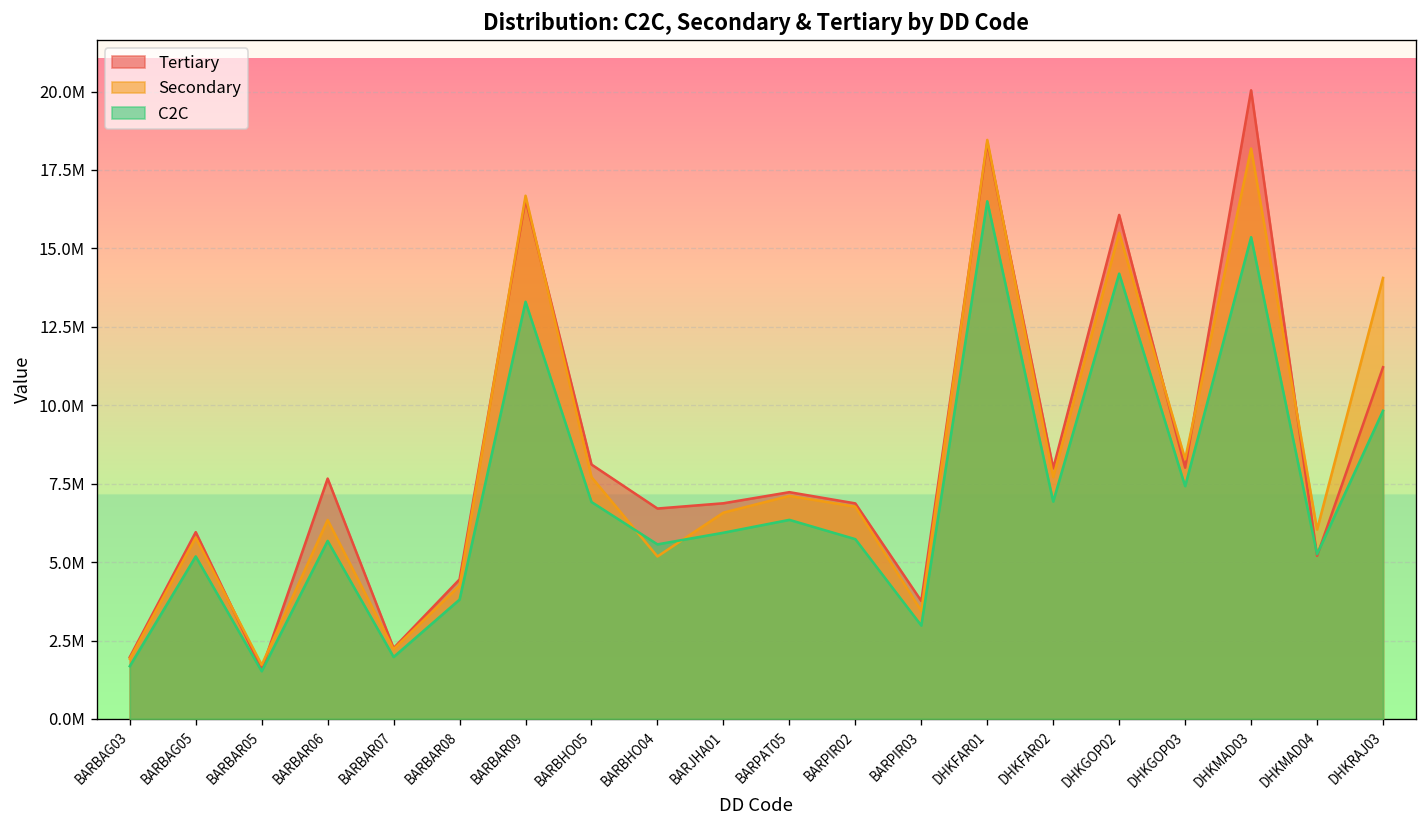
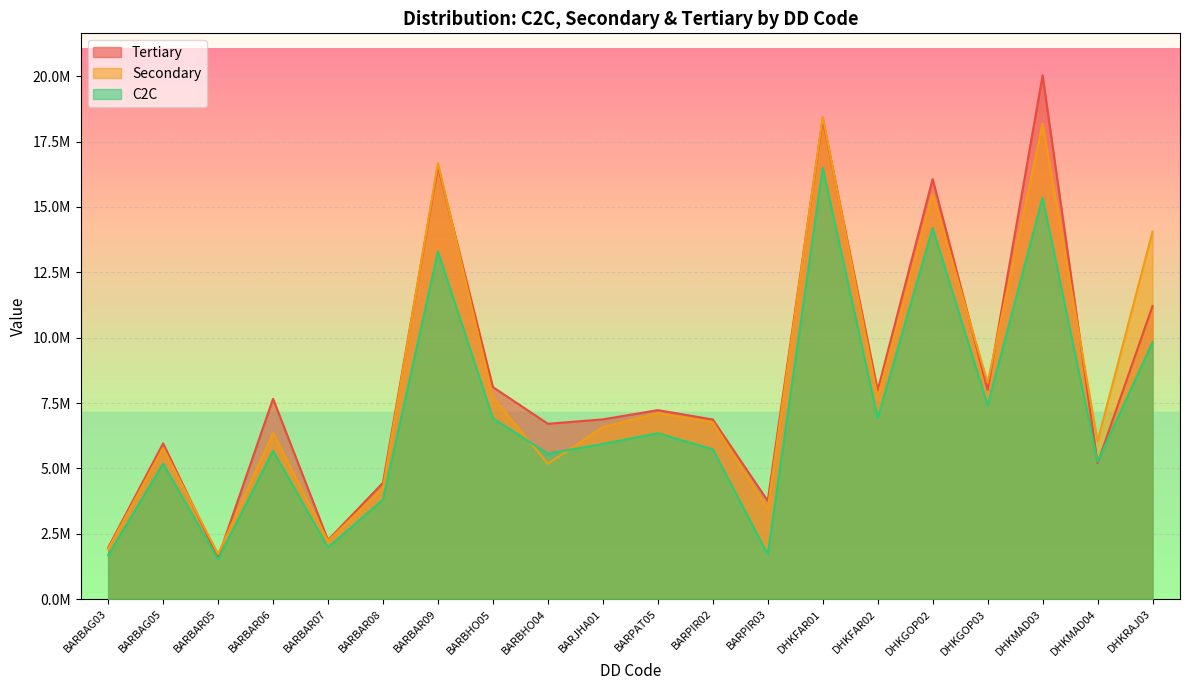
  {
    "Tertiary": {
      "BARBAG05": 6000000,
      "BARBAR06": 7700000,
      "BARBAR08": 4400000,
      "BARBAR09": 16600000,
      "BARBHO05": 8100000,
      "BARBHO04": 6700000,
      "BARJHA01": 6900000,
      "BARPAT05": 7200000,
      "BARPIR02": 6900000,
      "BARPIR03": 3800000,
      "DHKFAR02": 8000000,
      "DHKGOP02": 16100000,
      "DHKGOP03": 8000000,
      "DHKMAD03": 20000000,
      "DHKRAJ03": 11200000
    },
    "Secondary": {
      "BARBAG05": 5800000,
      "BARBAR05": 1700000,
      "BARBAR06": 6300000,
      "BARBAR08": 4200000,
      "BARBAR09": 16700000,
      "BARBHO05": 7700000,
      "BARBHO04": 5200000,
      "BARJHA01": 6600000,
      "BARPAT05": 7100000,
      "BARPIR02": 6800000,
      "BARPIR03": 3400000,
      "DHKFAR02": 7700000,
      "DHKGOP02": 15500000,
      "DHKGOP03": 8300000,
      "DHKMAD03": 18200000,
      "DHKMAD04": 6000000,
      "DHKRAJ03": 14100000
    },
    "C2C": {
      "BARBAG03": 1700000,
      "BARBAG05": 5200000,
      "BARBAR06": 5700000,
      "BARBAR07": 2000000,
      "BARBAR08": 3800000,
      "BARBAR09": 13300000,
      "BARBHO05": 6900000,
      "BARBHO04": 5600000,
      "BARJHA01": 5900000,
      "BARPAT05": 6300000,
      "BARPIR02": 5700000,
-     "BARPIR03": 3000000,
+     "BARPIR03": 1700000,
      "DHKFAR01": 16500000,
      "DHKFAR02": 6900000,
      "DHKGOP02": 14200000,
      "DHKGOP03": 7400000,
      "DHKMAD03": 15400000,
      "DHKRAJ03": 9800000
    }
  }
